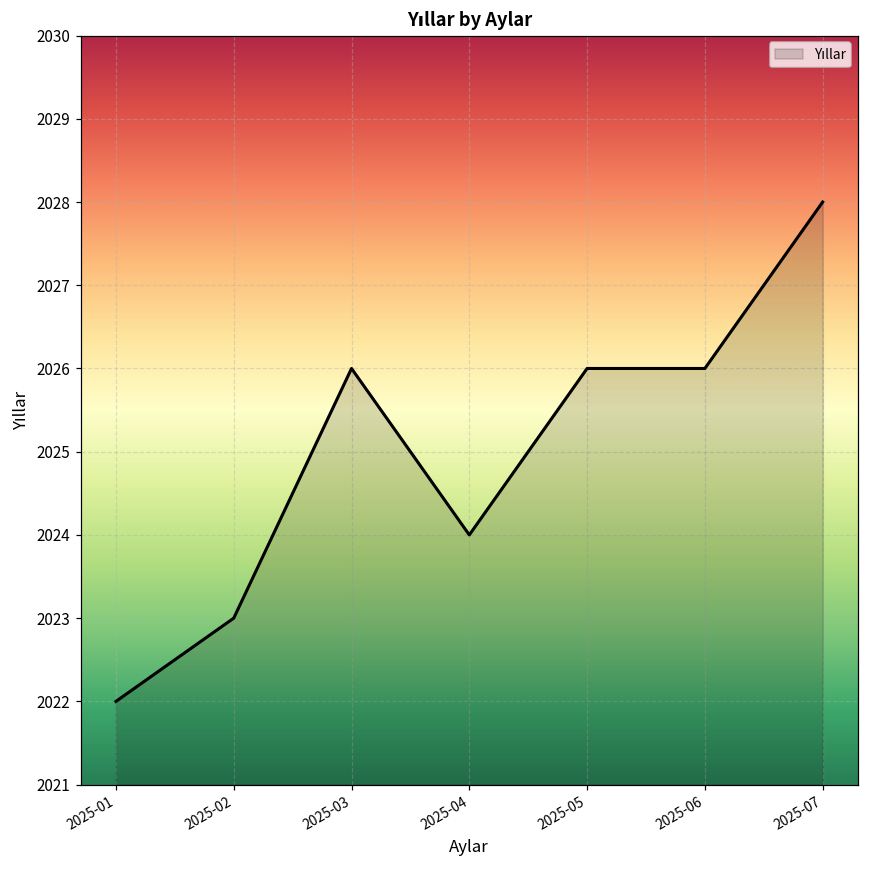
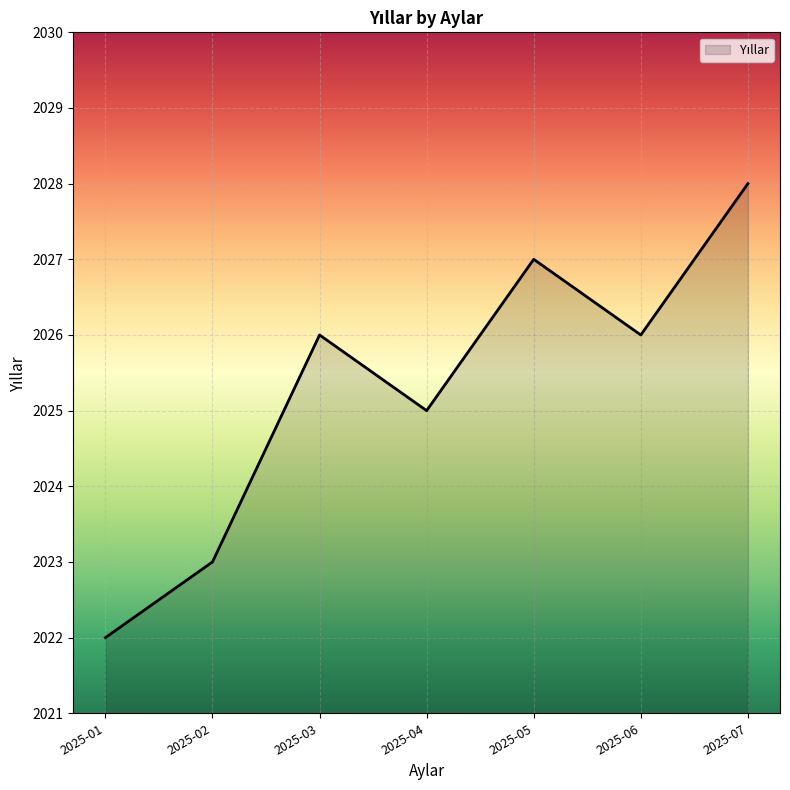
  {
    "2025-01": 2022,
    "2025-02": 2023,
    "2025-03": 2026,
-   "2025-04": 2024,
-   "2025-05": 2026,
+   "2025-04": 2025,
+   "2025-05": 2027,
    "2025-06": 2026,
    "2025-07": 2028
  }
